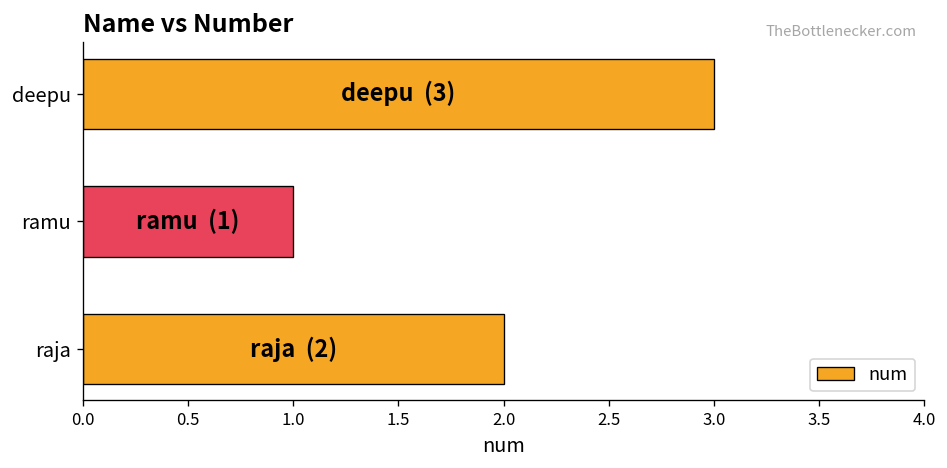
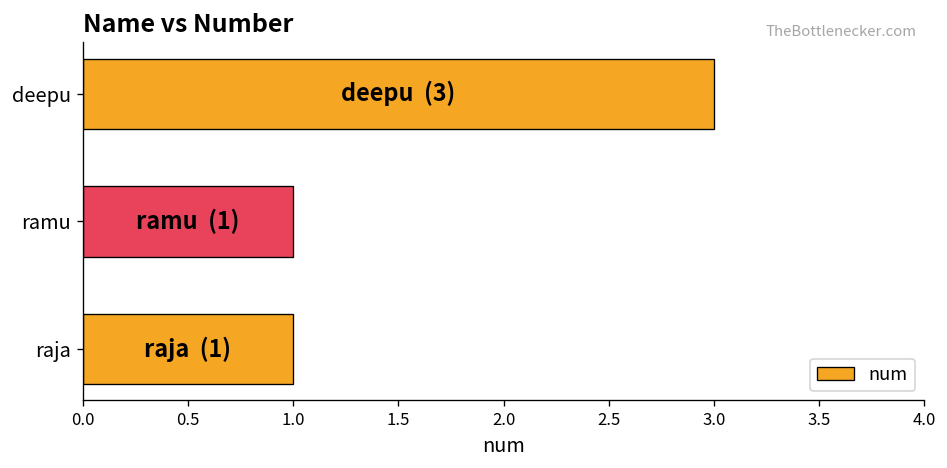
  {
    "deepu": "(3)",
    "ramu": "(1)",
-   "raja": "(2)"
+   "raja": "(1)"
  }
